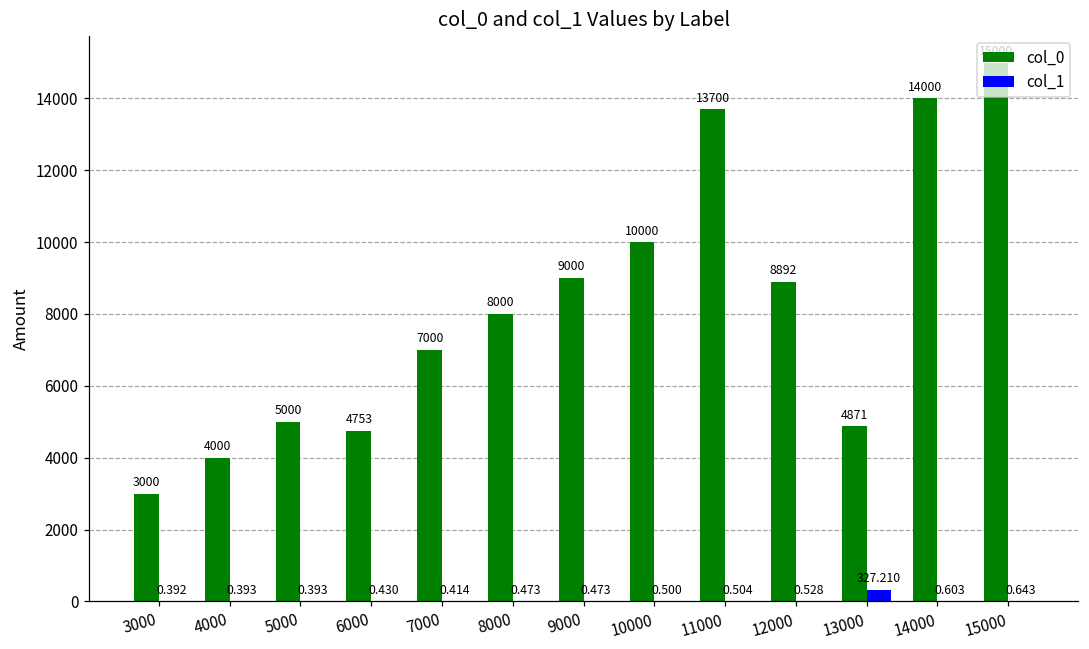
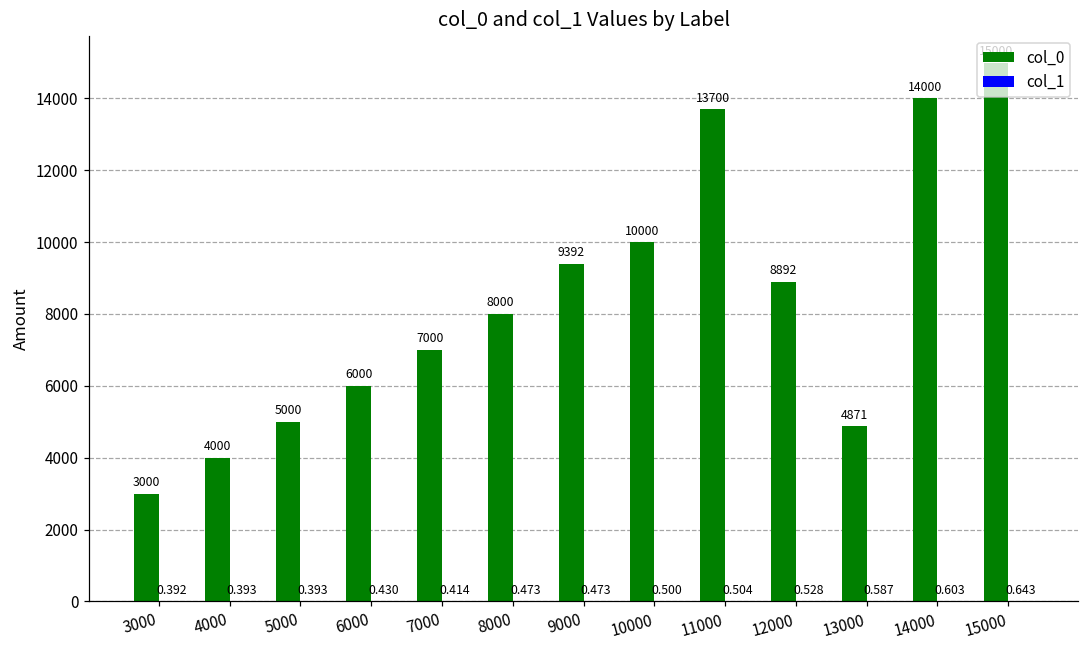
  {
    "col_0": {
      "3000": 3000,
      "4000": 4000,
      "5000": 5000,
-     "6000": 4753,
+     "6000": 6000,
      "7000": 7000,
      "8000": 8000,
-     "9000": 9000,
+     "9000": 9392,
      "10000": 10000,
      "11000": 13700,
      "12000": 8892,
      "13000": 4871,
      "14000": 14000
    },
    "col_1": {
      "3000": 0.392,
      "4000": 0.393,
      "5000": 0.393,
      "6000": 0.430,
      "7000": 0.414,
      "8000": 0.473,
      "9000": 0.473,
      "10000": 0.500,
      "11000": 0.504,
      "12000": 0.528,
-     "13000": 327.210,
+     "13000": 0.587,
      "14000": 0.603,
      "15000": 0.643
    }
  }
